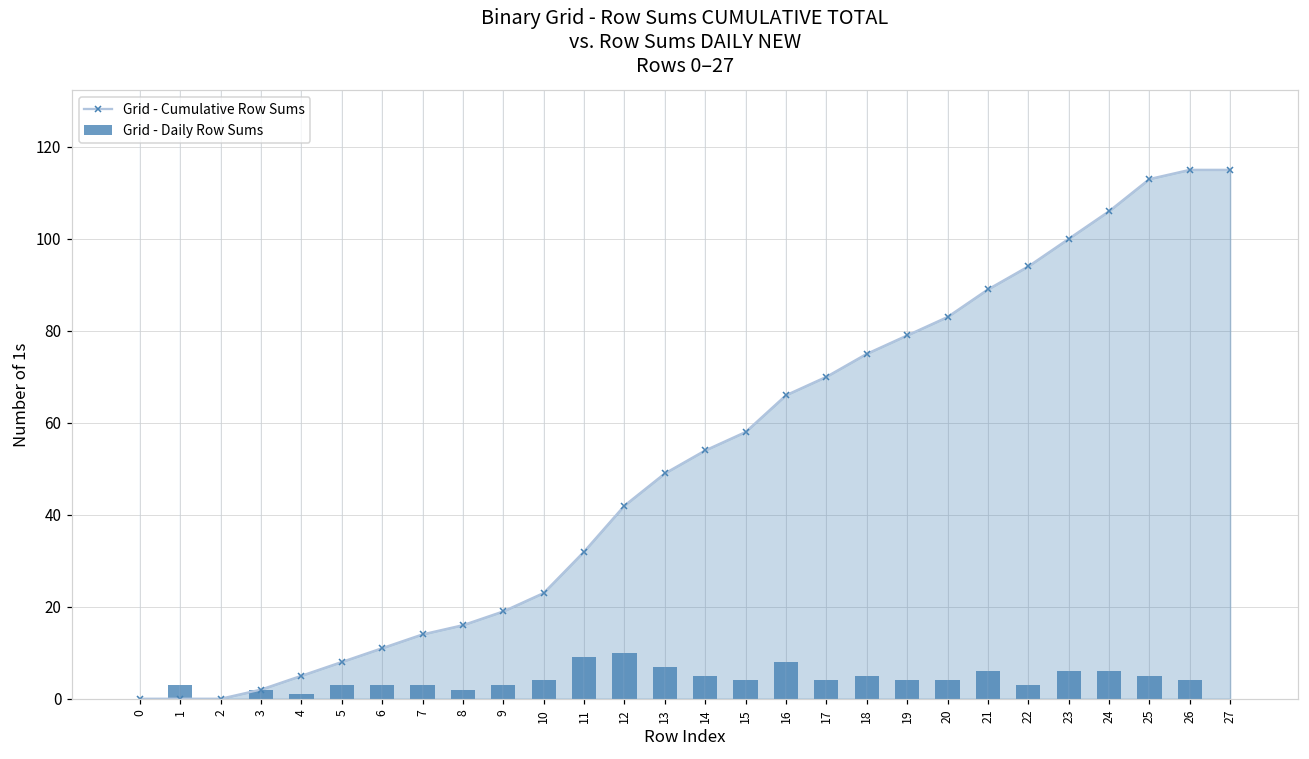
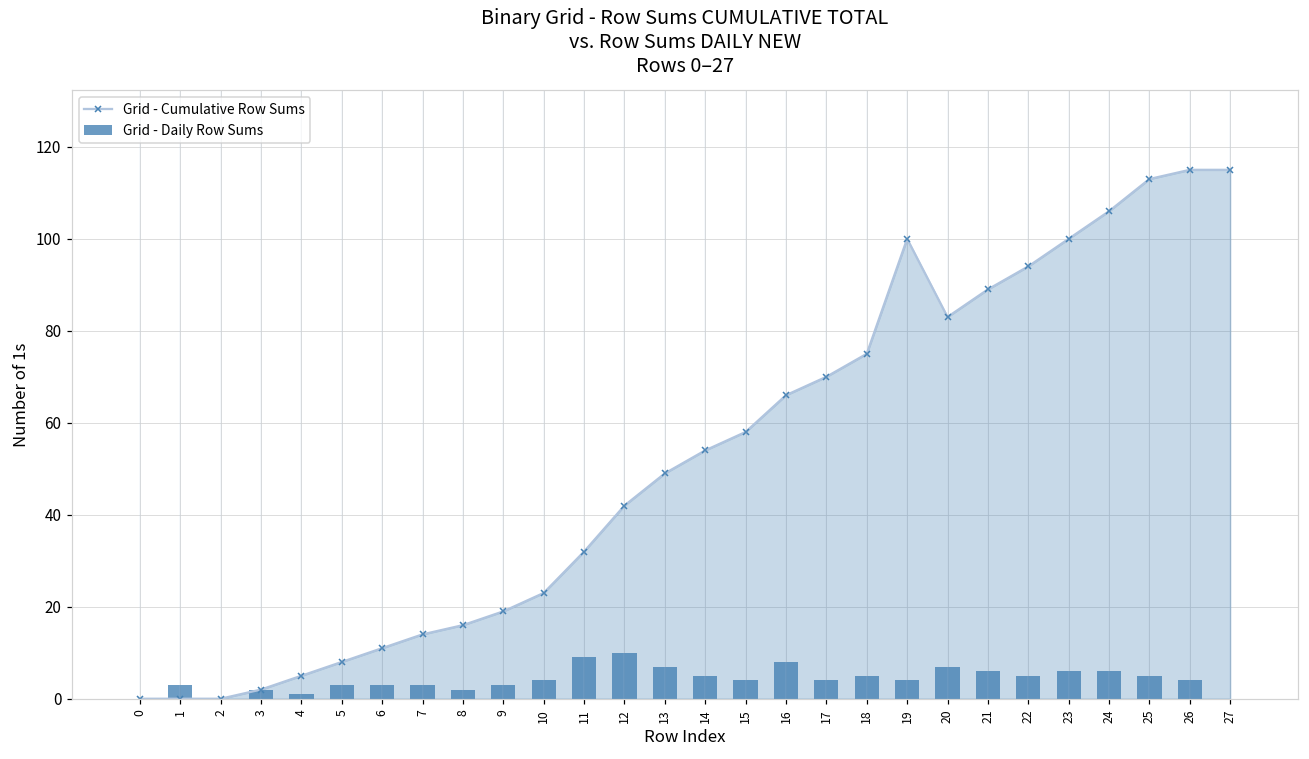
  {
    "Grid - Cumulative Row Sums": {
      "0": 0,
      "1": 0,
      "2": 0,
      "3": 2,
      "4": 5,
      "5": 8,
      "6": 11,
      "7": 14,
      "8": 16,
      "9": 19,
      "10": 23,
      "11": 32,
      "12": 42,
      "13": 49,
      "14": 54,
      "15": 58,
      "16": 66,
      "17": 70,
      "18": 75,
-     "19": 79,
+     "19": 100,
      "20": 83,
      "21": 89,
      "22": 94,
      "23": 100,
      "24": 106,
      "25": 113,
      "26": 115,
      "27": 115
    },
    "Grid - Daily Row Sums": {
      "0": 0,
      "1": 3,
      "2": 0,
      "3": 2,
      "4": 1,
      "5": 3,
      "6": 3,
      "7": 3,
      "8": 2,
      "9": 3,
      "10": 4,
      "11": 9,
      "12": 10,
      "13": 7,
      "14": 5,
      "15": 4,
      "16": 8,
      "17": 4,
      "18": 5,
      "19": 4,
-     "20": 4,
+     "20": 7,
      "21": 6,
-     "22": 3,
+     "22": 5,
      "23": 6,
      "24": 6,
      "25": 5,
      "26": 4,
      "27": 0
    }
  }
